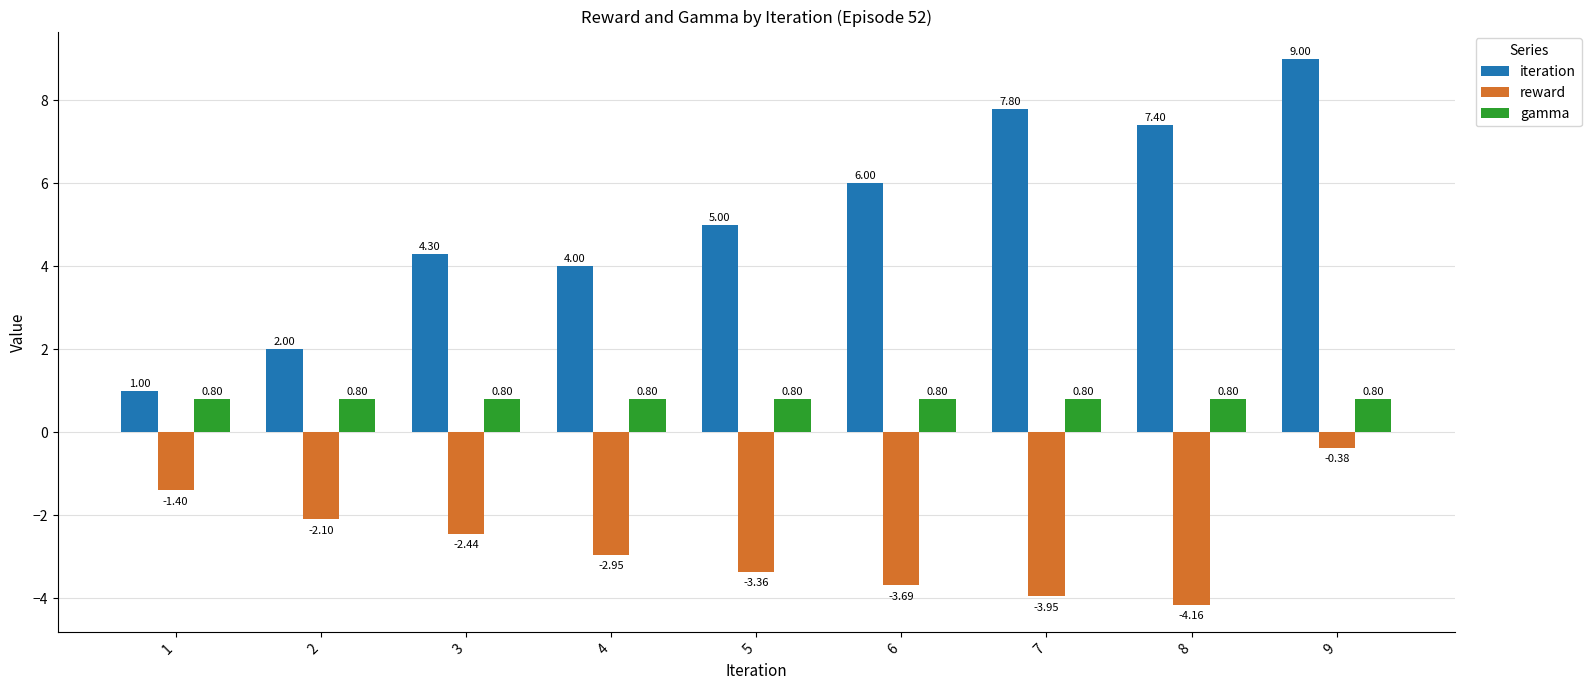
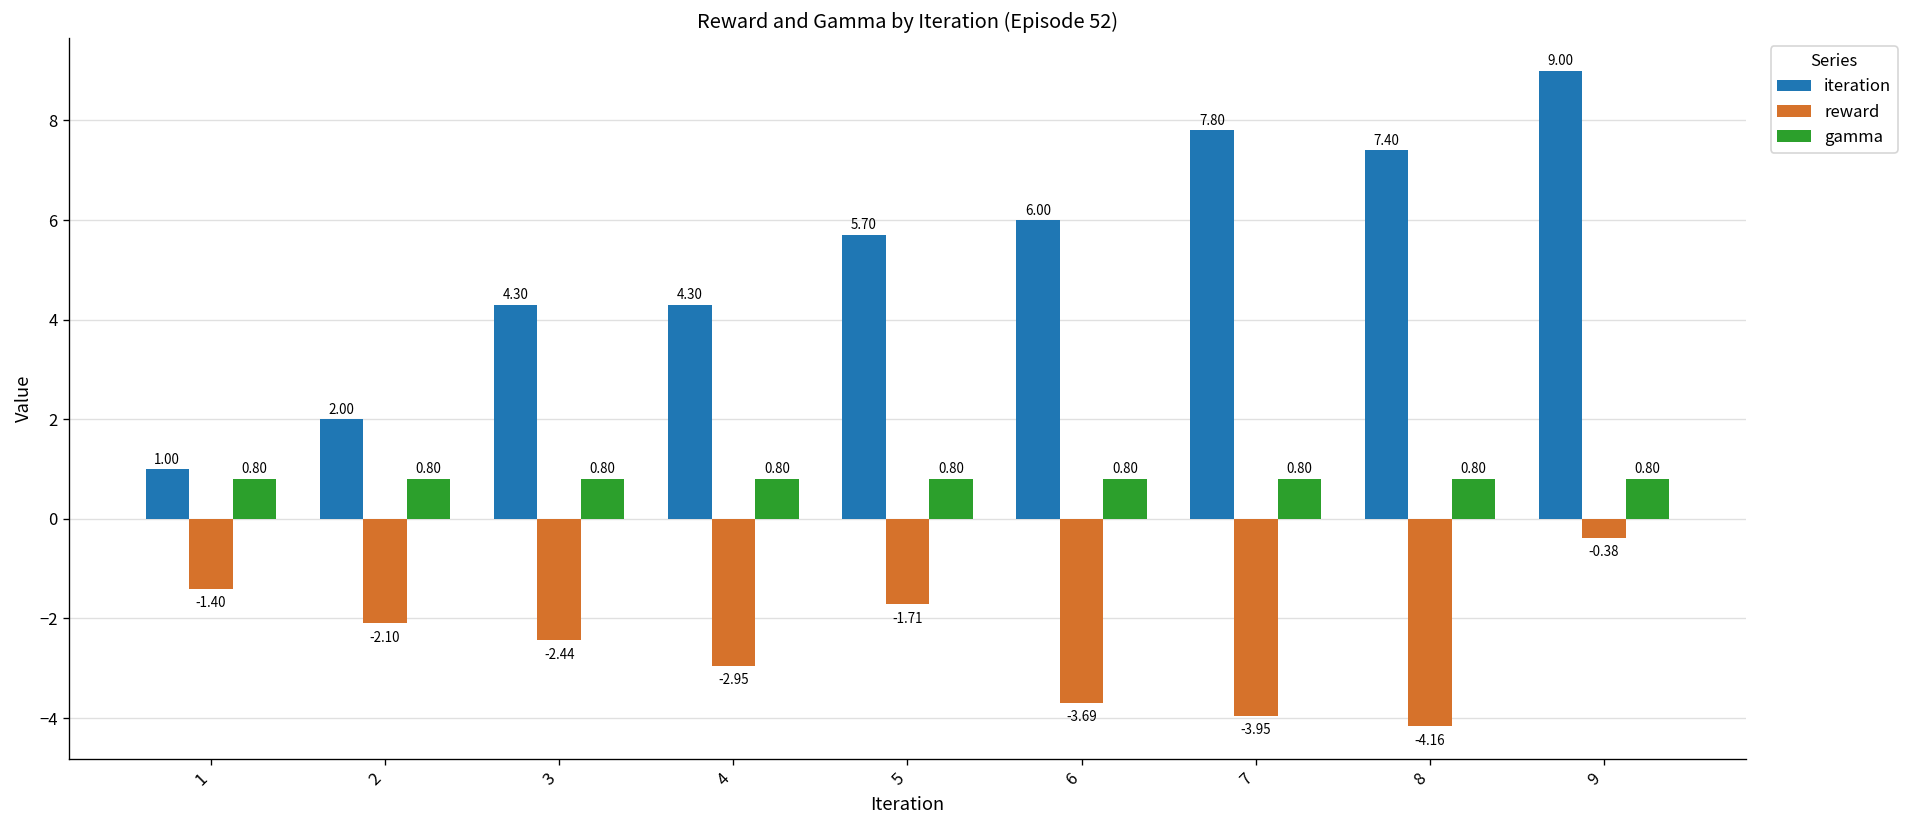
  {
    "iteration": {
      "1": 1.00,
      "2": 2.00,
      "3": 4.30,
-     "4": 4.00,
-     "5": 5.00,
+     "4": 4.30,
+     "5": 5.70,
      "6": 6.00,
      "7": 7.80,
      "8": 7.40,
      "9": 9.00
    },
    "reward": {
      "1": -1.40,
      "2": -2.10,
      "3": -2.44,
      "4": -2.95,
-     "5": -3.36,
+     "5": -1.71,
      "6": -3.69,
      "7": -3.95,
      "8": -4.16,
      "9": -0.38
    },
    "gamma": {
      "1": 0.80,
      "2": 0.80,
      "3": 0.80,
      "4": 0.80,
      "5": 0.80,
      "6": 0.80,
      "7": 0.80,
      "8": 0.80,
      "9": 0.80
    }
  }
